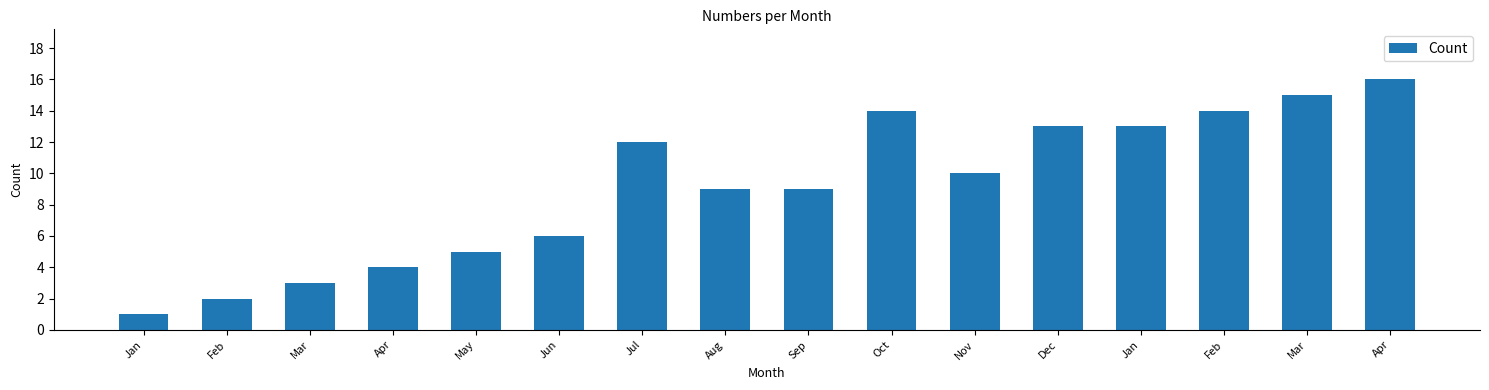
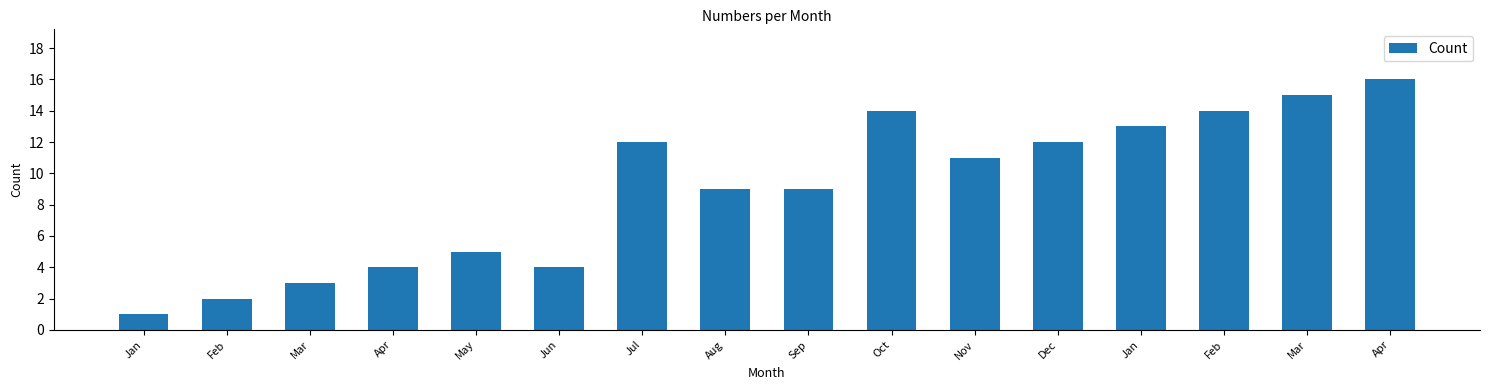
  {
    "May": 5,
-   "Jun": 6,
+   "Jun": 4,
    "Jul": 12,
    "Aug": 9,
    "Sep": 9,
    "Oct": 14,
-   "Nov": 10,
-   "Dec": 13
+   "Nov": 11,
+   "Dec": 12
  }
